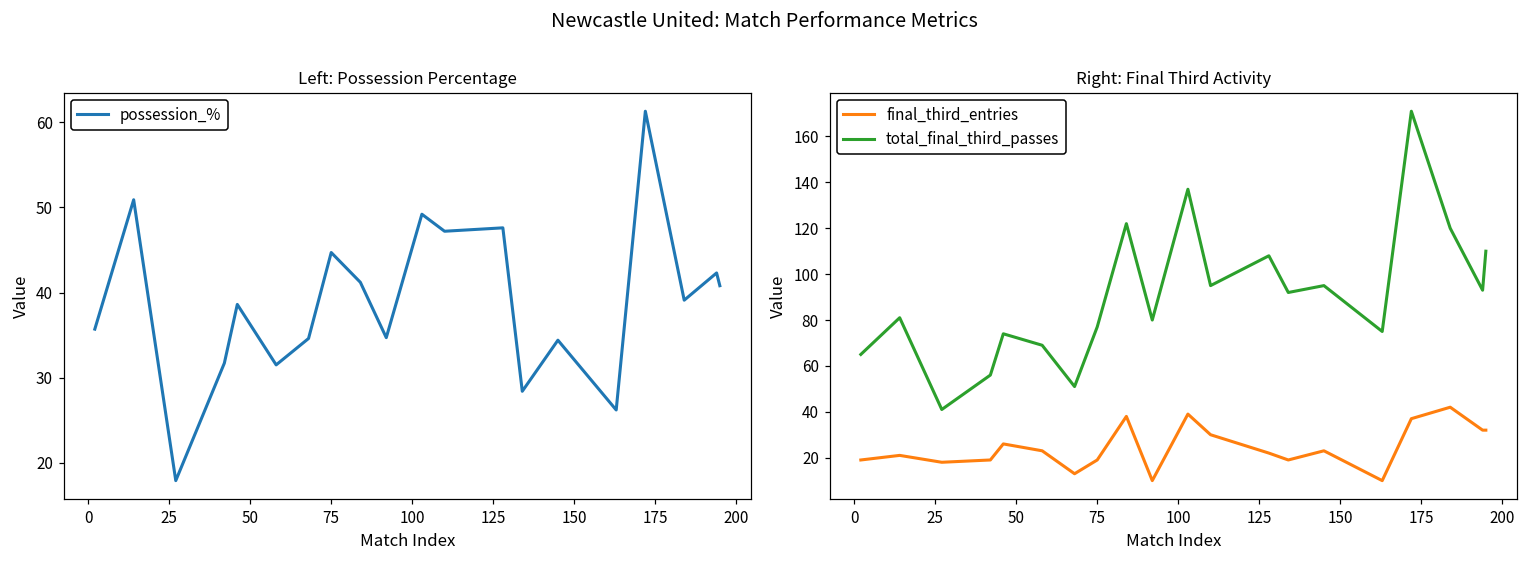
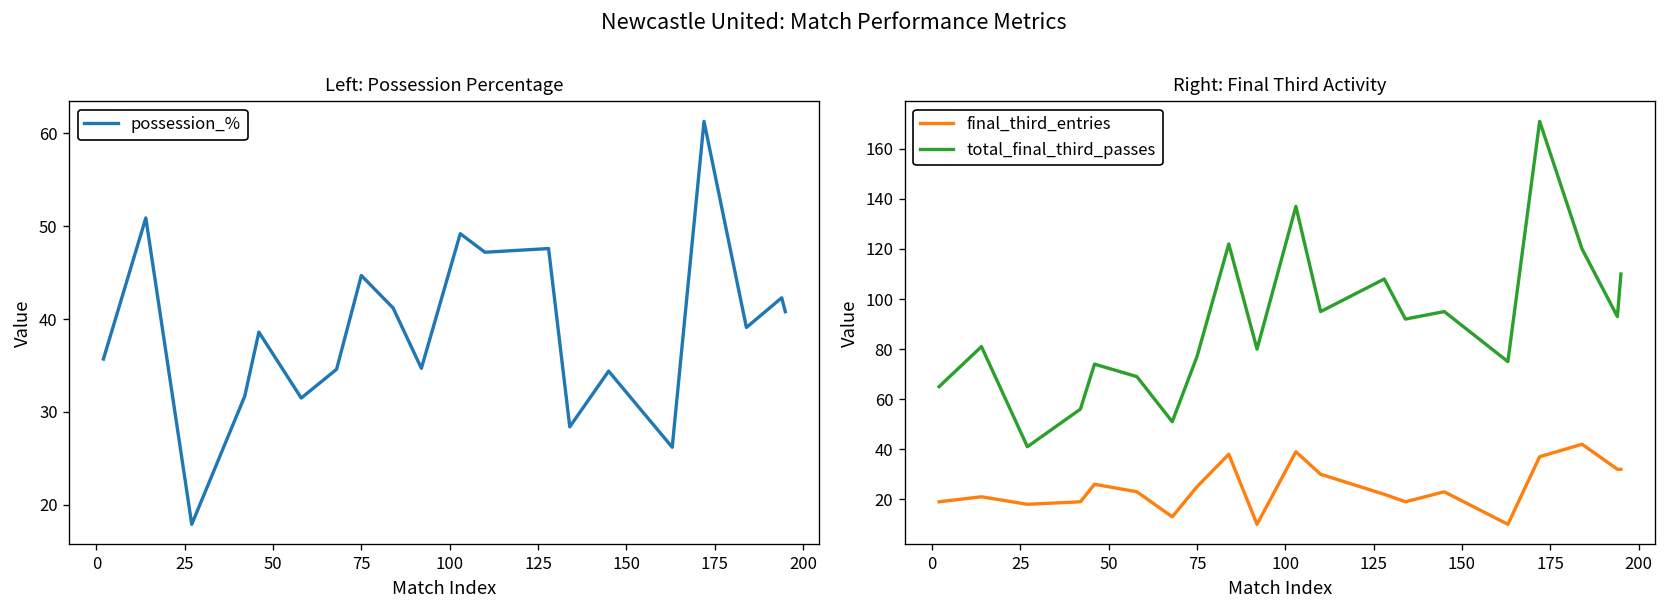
  {
    "Left: Possession Percentage": {
      "75": 45
    },
    "Right: Final Third Activity": {
      "final_third_entries": {
-       "75": 19
+       "75": 25
      },
      "total_final_third_passes": {
        "75": 77
      }
    }
  }
